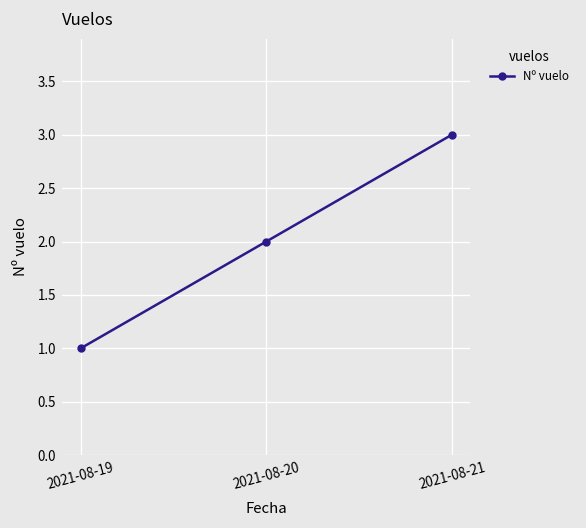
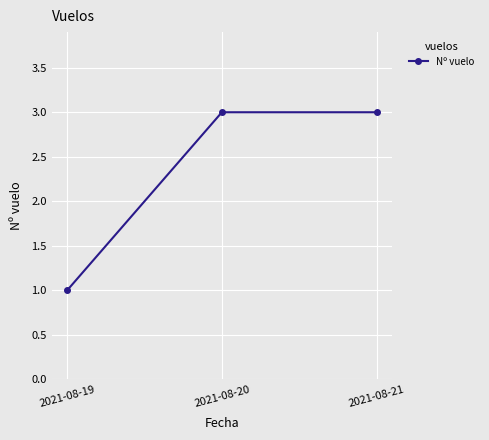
  {
    "2021-08-19": 1,
-   "2021-08-20": 2,
+   "2021-08-20": 3,
    "2021-08-21": 3
  }
